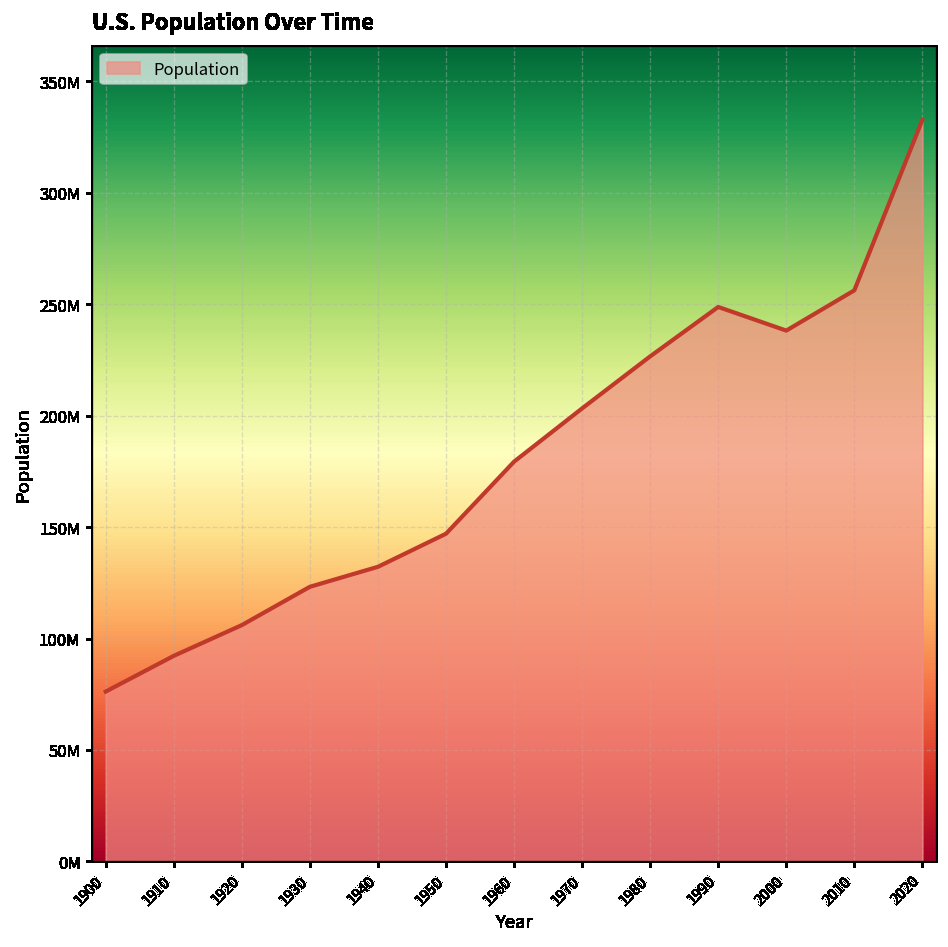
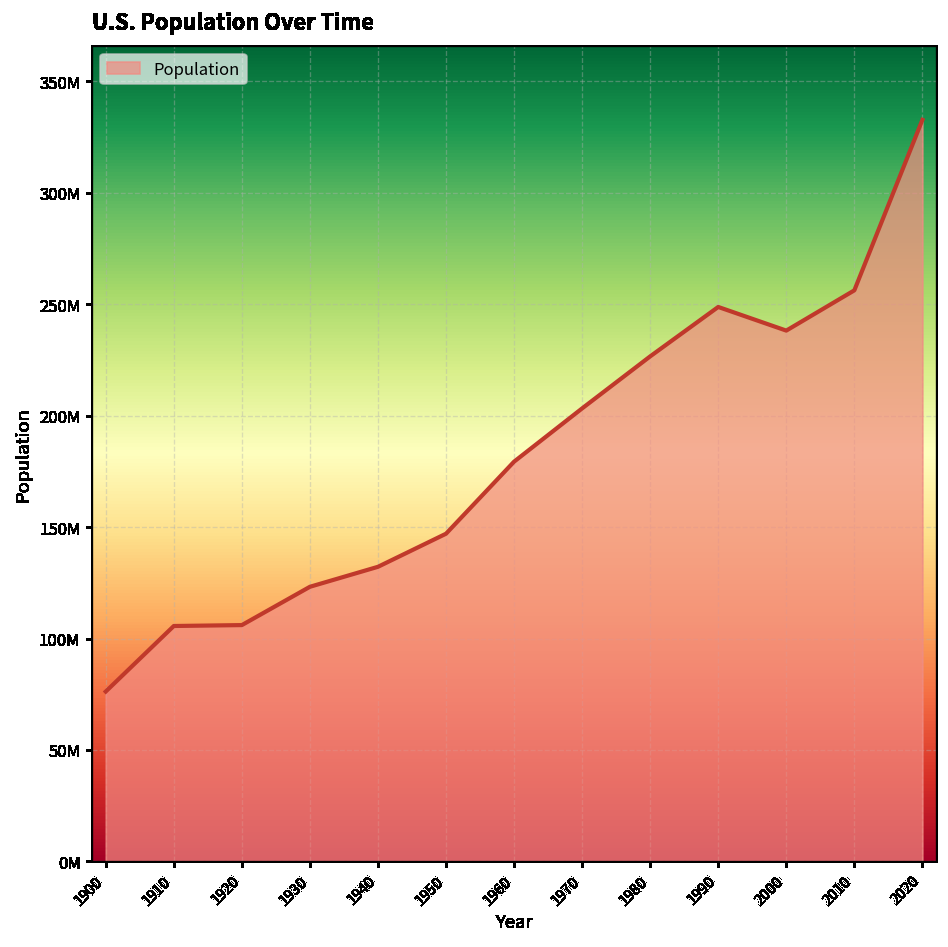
  {
    "1900": 76000000,
-   "1910": 92000000,
+   "1910": 106000000,
    "1920": 106000000,
    "1930": 123000000,
    "1940": 132000000,
    "1950": 147000000,
    "1960": 179000000,
    "1970": 203000000,
    "1980": 227000000,
    "1990": 249000000,
    "2000": 238000000,
    "2010": 256000000,
    "2020": 333000000
  }
